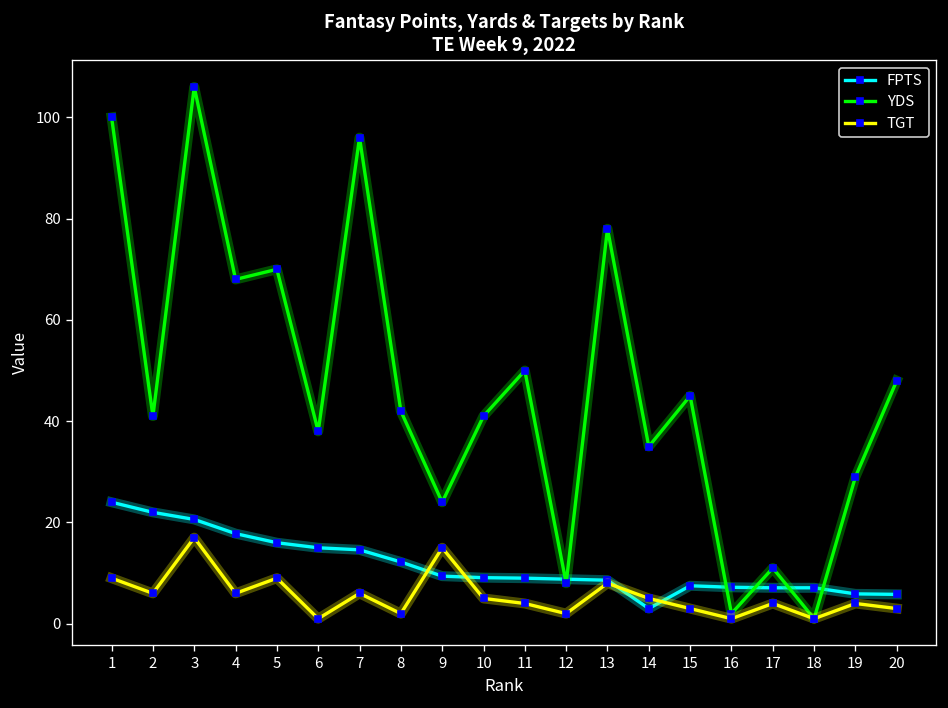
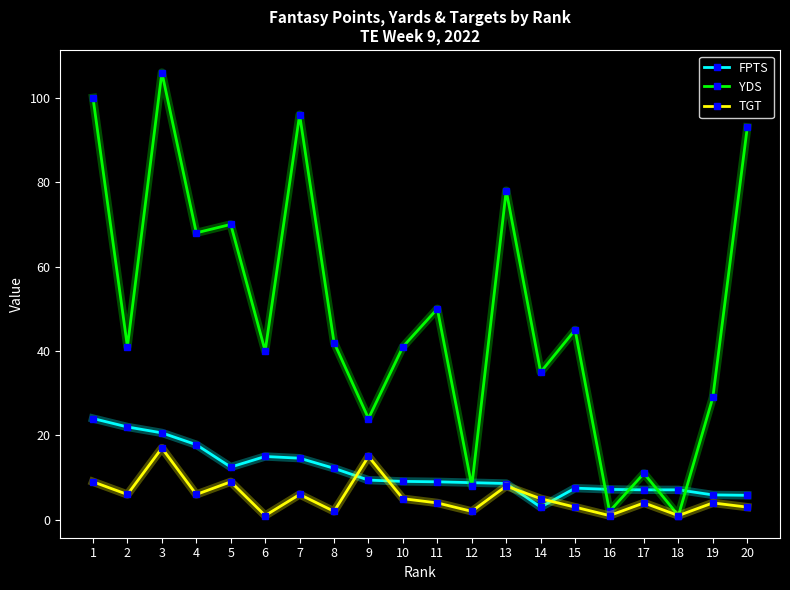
  {
    "FPTS": {
      "1": 24,
      "2": 22,
      "3": 21,
      "4": 18,
-     "5": 16,
+     "5": 13,
      "6": 15,
      "7": 15,
      "8": 12,
      "9": 9,
      "10": 9,
      "11": 9,
      "12": 9,
      "14": 3,
      "15": 8,
      "16": 7,
      "17": 7,
      "18": 7,
      "19": 6,
      "20": 6
    },
    "YDS": {
      "1": 100,
      "2": 41,
      "3": 106,
      "4": 68,
      "5": 70,
-     "6": 38,
+     "6": 40,
      "7": 96,
      "8": 42,
      "9": 24,
      "10": 41,
      "11": 50,
      "12": 8,
      "13": 78,
      "14": 35,
      "15": 45,
      "16": 2,
      "17": 11,
      "19": 29,
-     "20": 48
+     "20": 93
    },
    "TGT": {
      "1": 9,
      "2": 6,
      "3": 17,
      "4": 6,
      "5": 9,
      "6": 1,
      "7": 6,
      "8": 2,
      "9": 15,
      "10": 5,
      "11": 4,
      "12": 2,
      "14": 5,
      "15": 3,
      "16": 1,
      "17": 4,
      "19": 4,
      "20": 3
    }
  }
